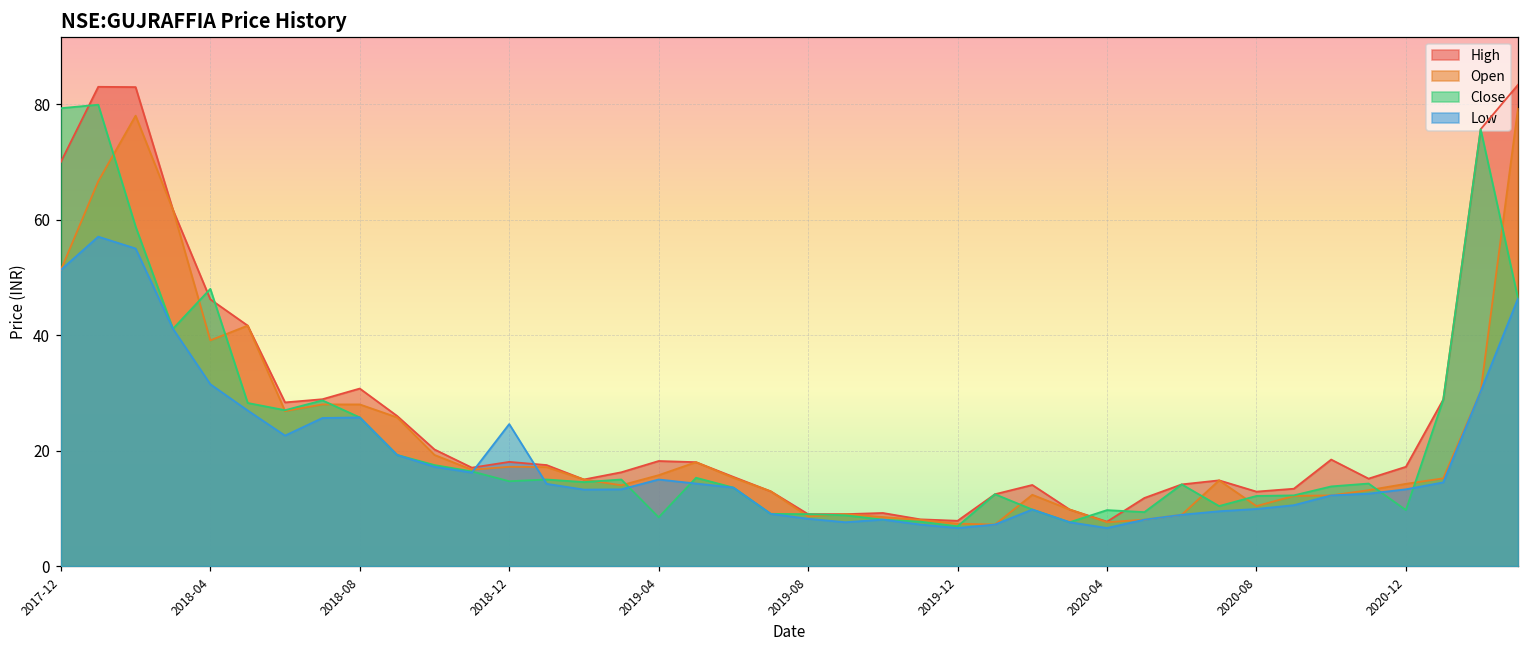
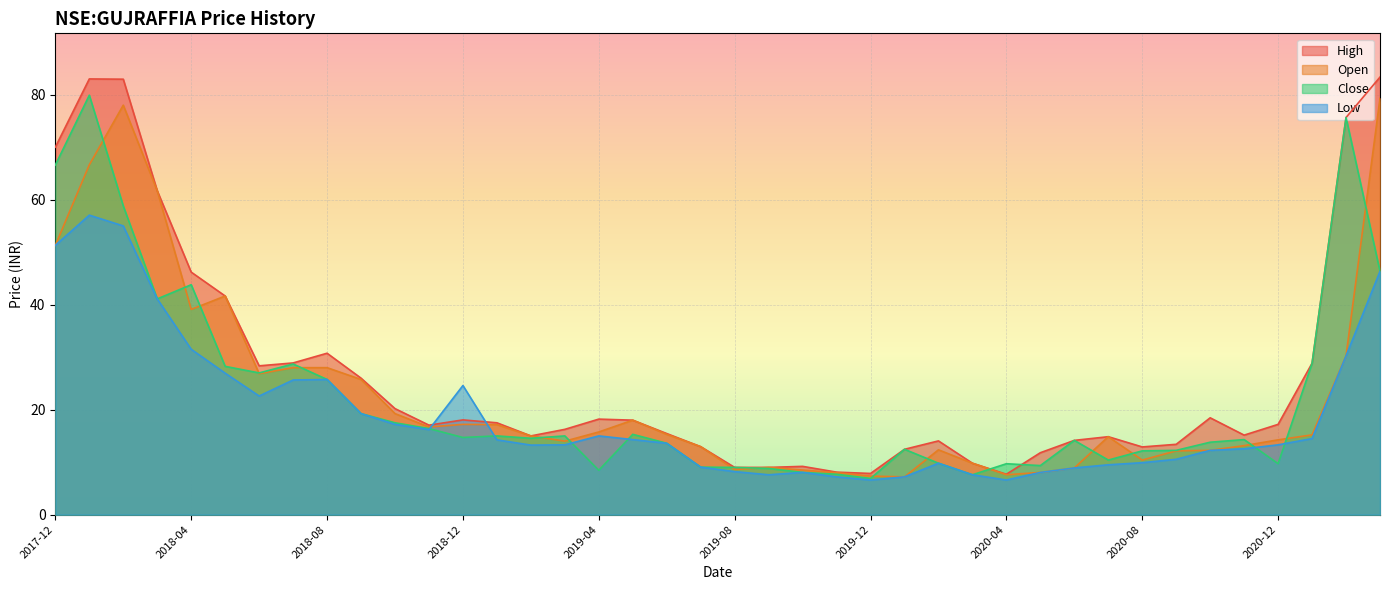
  {
    "Close": {
-     "2017-12": 79,
-     "2018-04": 48,
+     "2017-12": 67,
+     "2018-04": 44,
      "2018-12": 15,
      "2019-04": 8,
      "2020-04": 10,
      "2020-08": 12,
      "2020-12": 10
    },
    "Low": {
      "2018-04": 32,
      "2018-12": 25,
      "2019-04": 15,
      "2020-04": 7,
      "2020-08": 10,
      "2020-12": 13
    }
  }
